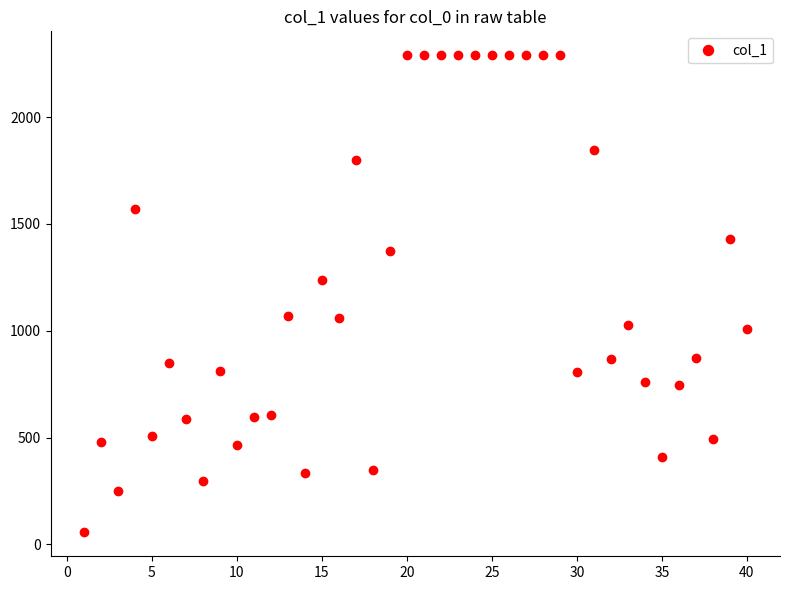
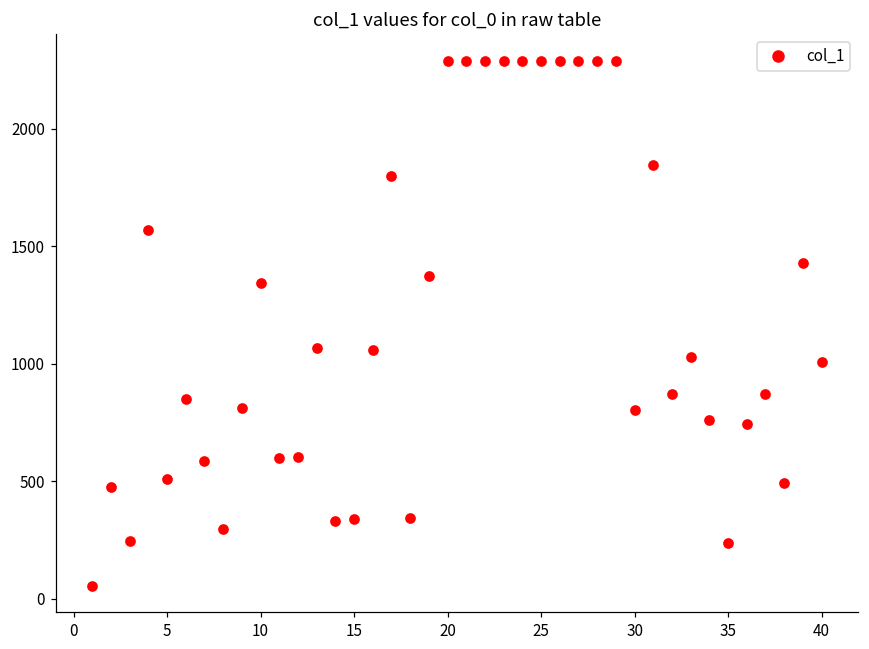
  {
    "5": 510,
-   "10": 460,
-   "15": 1240,
+   "10": 1350,
+   "15": 340,
    "20": 2290,
    "25": 2290,
    "30": 810,
-   "35": 410,
+   "35": 240,
    "40": 1010
  }
